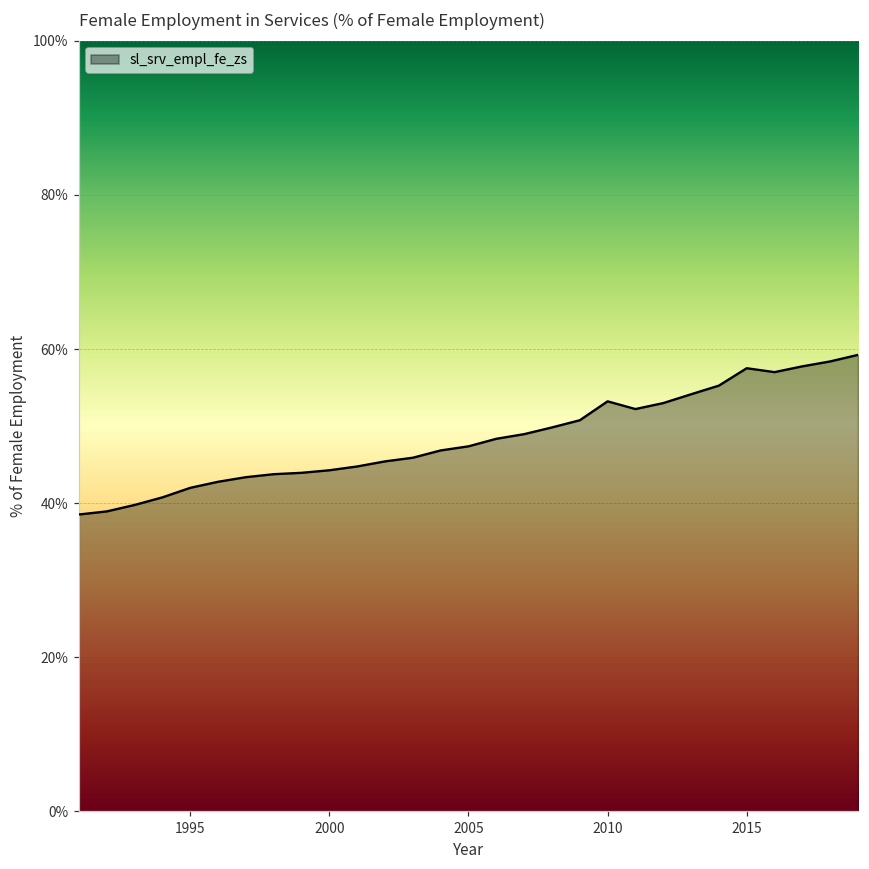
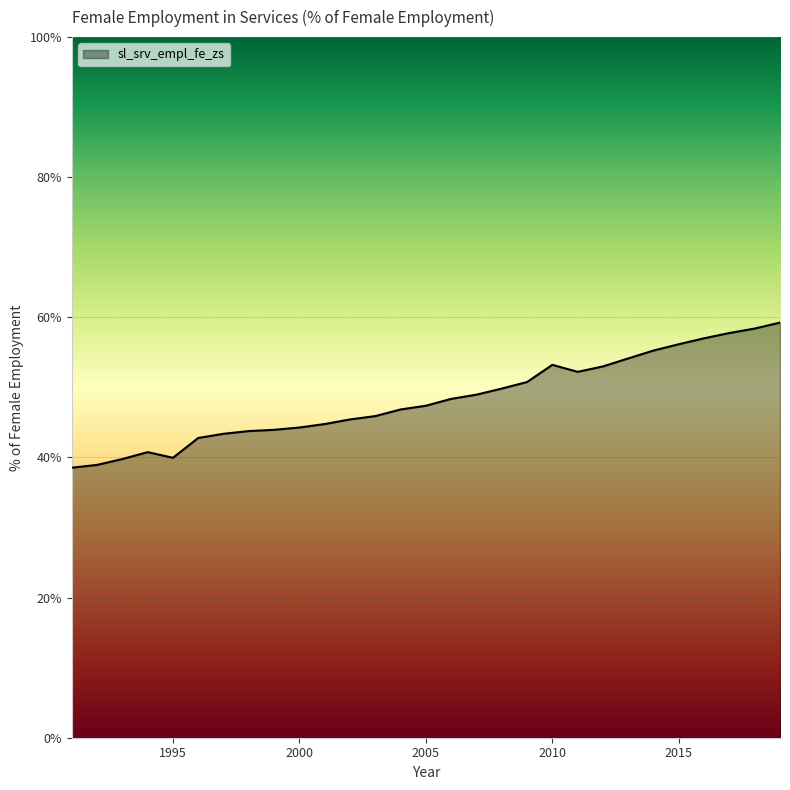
  {
-   "1995": "42%",
+   "1995": "40%",
    "2000": "44%",
    "2005": "47%",
    "2010": "53%",
-   "2015": "58%"
+   "2015": "56%"
  }
